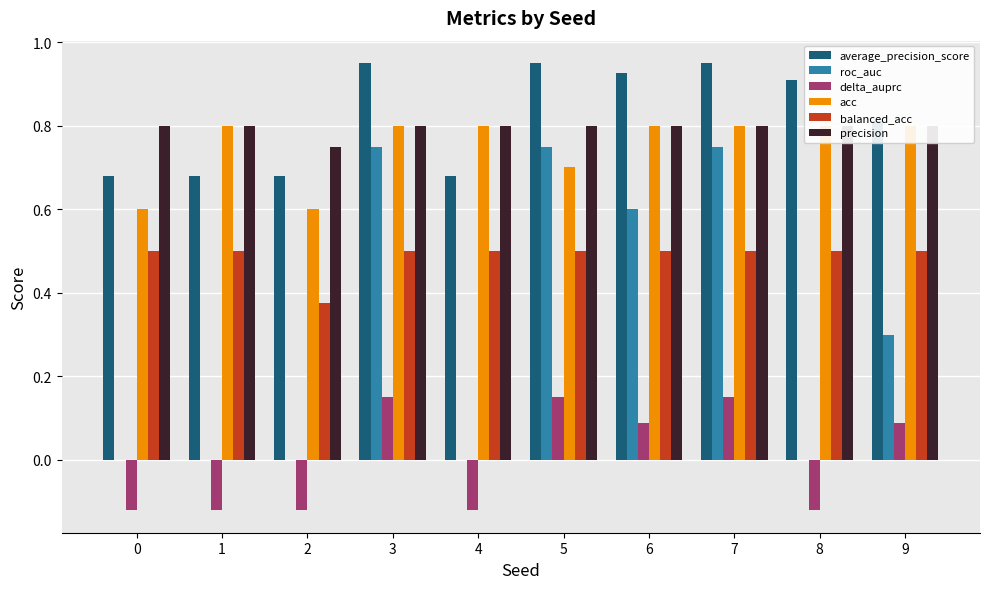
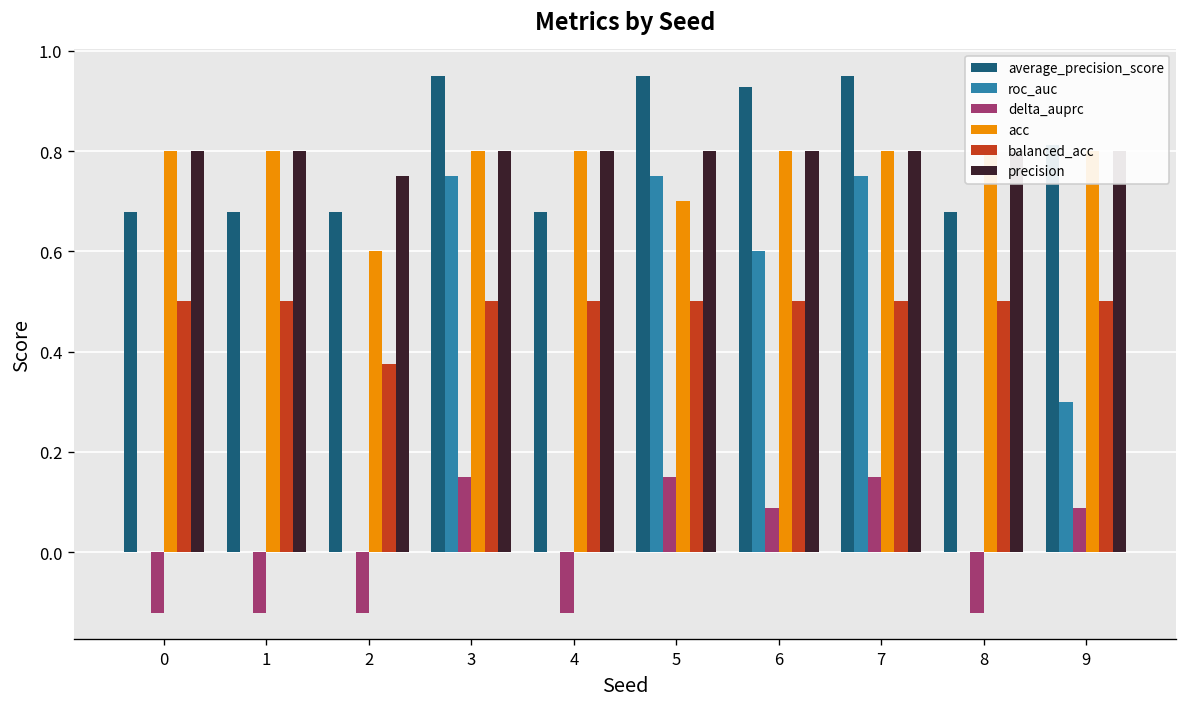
  {
    "average_precision_score": {
      "0": 0.68,
      "1": 0.68,
      "2": 0.68,
      "3": 0.95,
      "4": 0.68,
      "5": 0.95,
      "6": 0.93,
      "7": 0.95,
-     "8": 0.91
+     "8": 0.68
    },
    "roc_auc": {
      "0": 0.00,
      "1": 0.00,
      "2": 0.00,
      "3": 0.75,
      "4": 0.00,
      "5": 0.75,
      "6": 0.60,
      "7": 0.75,
      "8": 0.00,
      "9": 0.30
    },
    "delta_auprc": {
      "0": -0.12,
      "1": -0.12,
      "2": -0.12,
      "3": 0.15,
      "4": -0.12,
      "5": 0.15,
      "6": 0.09,
      "7": 0.15,
      "8": -0.12,
      "9": 0.09
    },
    "acc": {
-     "0": 0.6,
+     "0": 0.8,
      "1": 0.8,
      "2": 0.6,
      "3": 0.8,
      "4": 0.8,
      "5": 0.7,
      "6": 0.8,
      "7": 0.8
    },
    "balanced_acc": {
      "0": 0.50,
      "1": 0.50,
      "2": 0.38,
      "3": 0.50,
      "4": 0.50,
      "5": 0.50,
      "6": 0.50,
      "7": 0.50,
      "8": 0.50,
      "9": 0.50
    },
    "precision": {
      "0": 0.80,
      "1": 0.80,
      "2": 0.75,
      "3": 0.80,
      "4": 0.80,
      "5": 0.80,
      "6": 0.80,
      "7": 0.80
    }
  }
